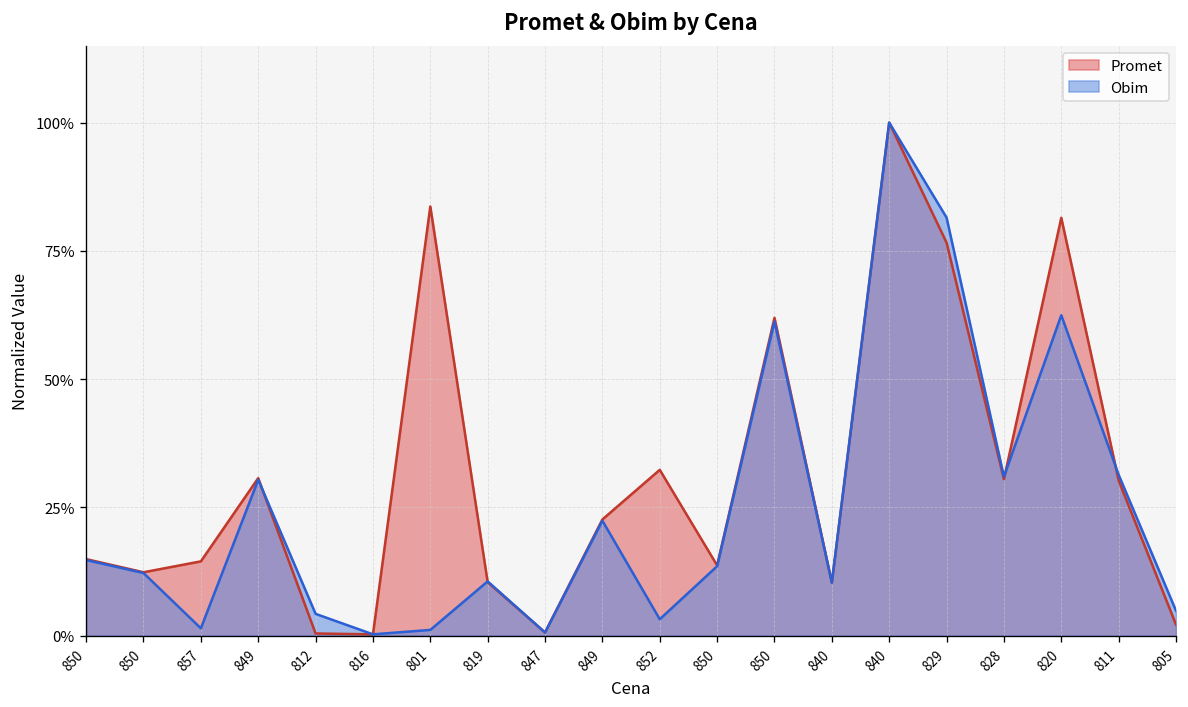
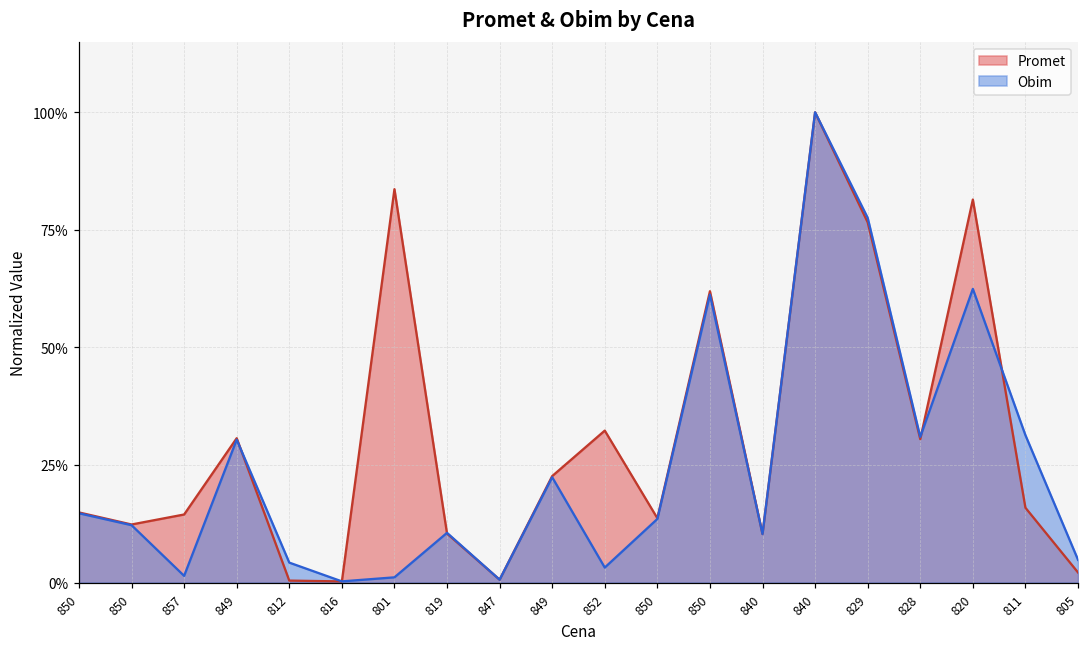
  {
    "Promet": {
      "857": "14%",
      "812": "0%",
      "801": "84%",
      "852": "32%",
      "829": "77%",
      "820": "81%",
-     "811": "30%",
+     "811": "16%",
      "805": "2%"
    },
    "Obim": {
      "857": "1%",
      "812": "4%",
      "801": "1%",
      "852": "3%",
-     "829": "81%",
+     "829": "78%",
      "820": "62%",
      "811": "31%",
      "805": "5%"
    }
  }
